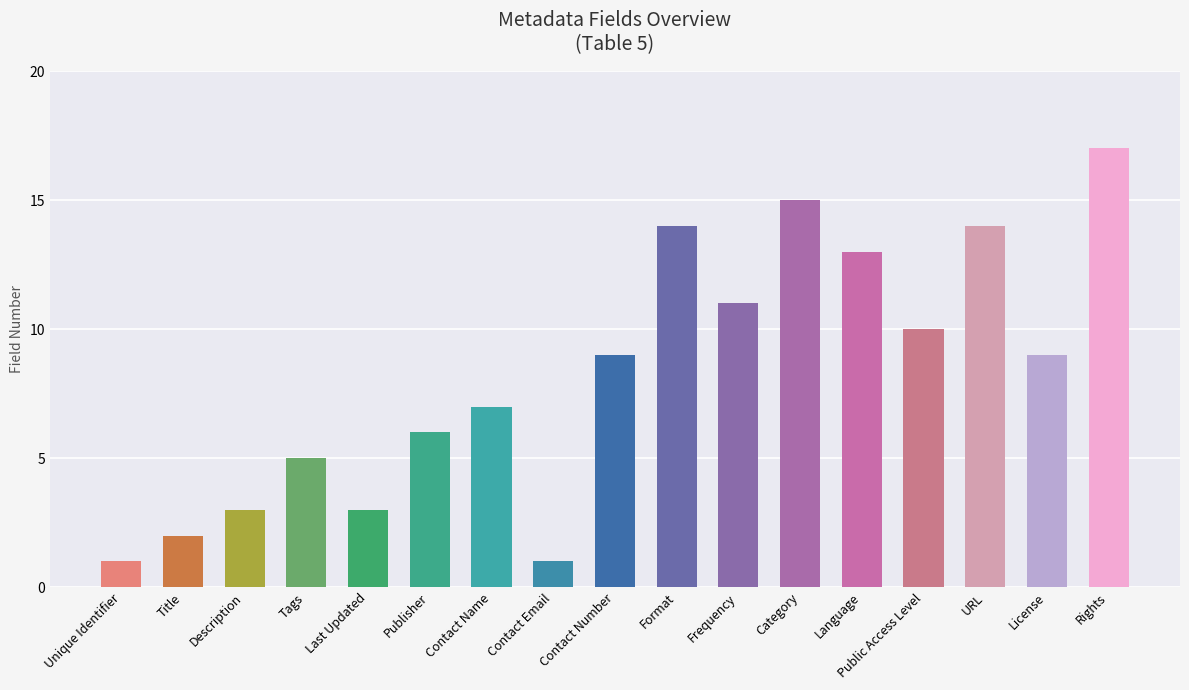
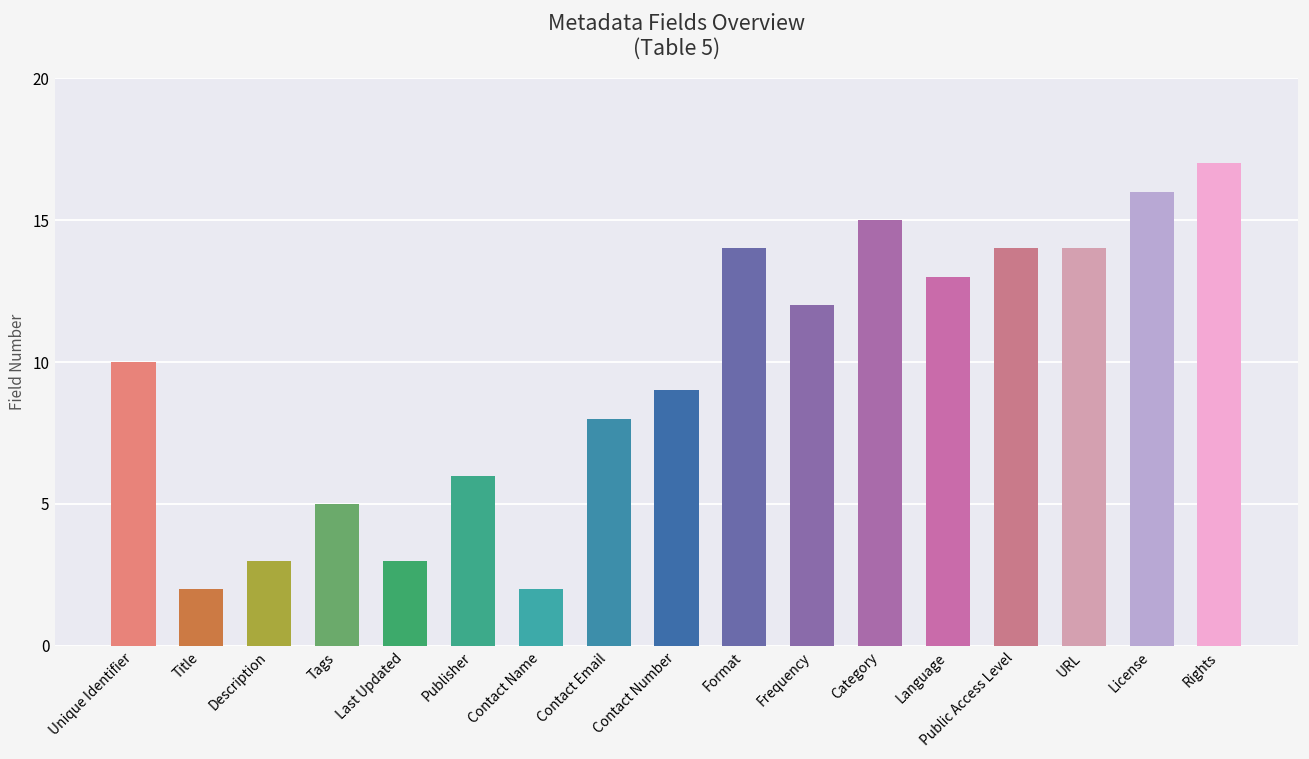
  {
-   "Unique Identifier": 1,
+   "Unique Identifier": 10,
    "Title": 2,
    "Description": 3,
    "Tags": 5,
    "Last Updated": 3,
    "Publisher": 6,
-   "Contact Name": 7,
-   "Contact Email": 1,
+   "Contact Name": 2,
+   "Contact Email": 8,
    "Contact Number": 9,
    "Format": 14,
-   "Frequency": 11,
+   "Frequency": 12,
    "Category": 15,
    "Language": 13,
-   "Public Access Level": 10,
+   "Public Access Level": 14,
    "URL": 14,
-   "License": 9,
+   "License": 16,
    "Rights": 17
  }
